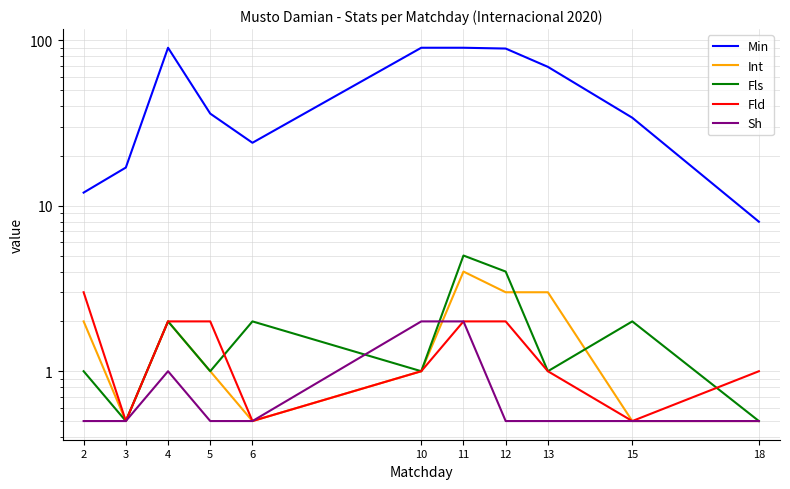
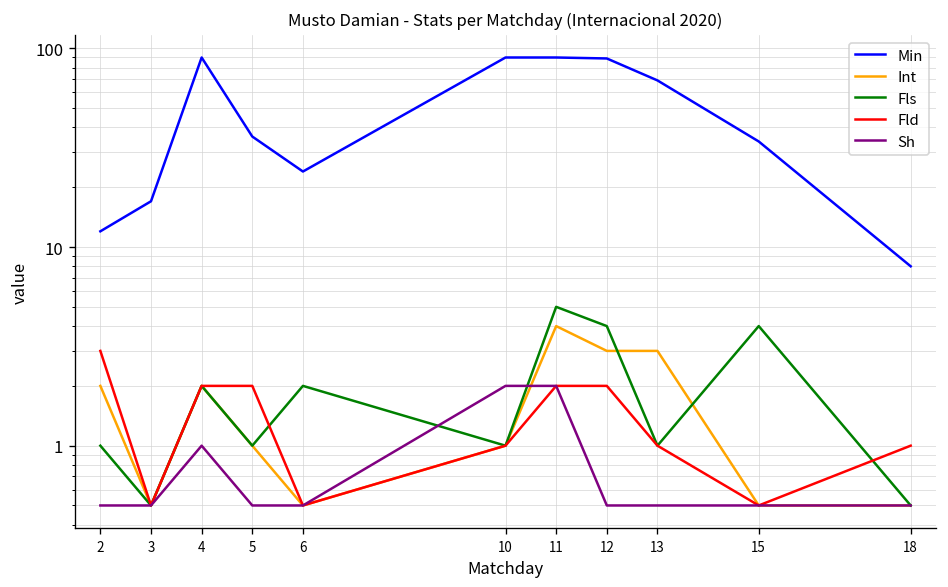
  {
    "Min": {
      "2": 12,
      "3": 17,
      "4": 90,
      "5": 36,
      "6": 24,
      "10": 90,
      "11": 90,
      "12": 90,
      "13": 69,
      "15": 34,
      "18": 8
    },
    "Int": {
      "2": 2,
      "11": 4,
      "12": 3,
      "13": 3
    },
    "Fls": {
      "2": 1,
      "6": 2,
      "11": 5,
      "12": 4,
-     "15": 2
+     "15": 4
    },
    "Fld": {
      "2": 3,
      "5": 2,
      "12": 2,
      "18": 1
    },
    "Sh": {
      "2": 0.50,
      "4": 1,
      "5": 0.50,
      "10": 2,
      "12": 0.50,
      "13": 0.50
    }
  }
